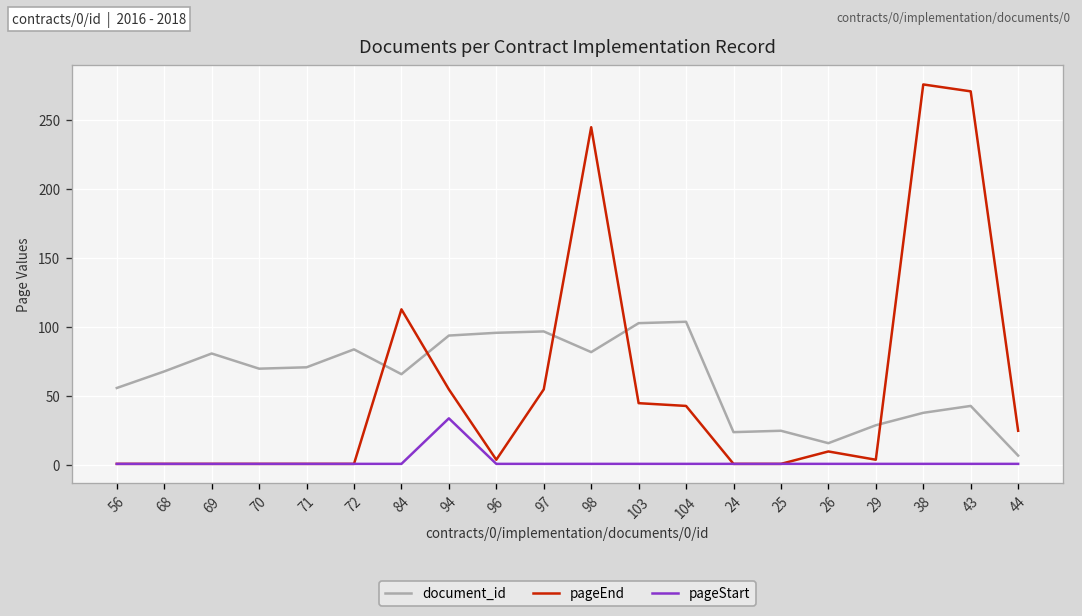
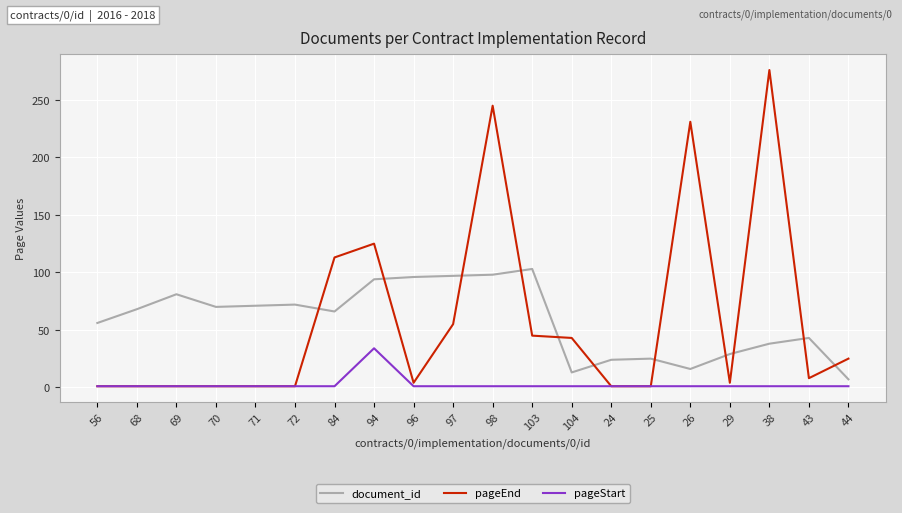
  {
    "document_id": {
      "56": 56,
      "68": 68,
      "69": 81,
      "70": 70,
      "71": 71,
-     "72": 84,
+     "72": 72,
      "84": 66,
      "94": 94,
      "96": 96,
      "97": 97,
-     "98": 82,
+     "98": 98,
      "103": 103,
-     "104": 104,
+     "104": 13,
      "24": 24,
      "25": 25,
      "26": 16,
      "29": 29,
      "38": 38,
      "43": 43,
      "44": 7
    },
    "pageEnd": {
      "84": 113,
-     "94": 55,
+     "94": 125,
      "96": 4,
      "97": 55,
      "98": 245,
      "103": 45,
      "104": 43,
-     "26": 10,
+     "26": 231,
      "29": 4,
      "38": 276,
-     "43": 271,
+     "43": 8,
      "44": 25
    },
    "pageStart": {
      "84": 1,
      "94": 34,
      "96": 1,
      "97": 1,
      "98": 1,
      "103": 1,
      "104": 1,
      "26": 1,
      "29": 1,
      "38": 1,
      "43": 1,
      "44": 1
    }
  }
